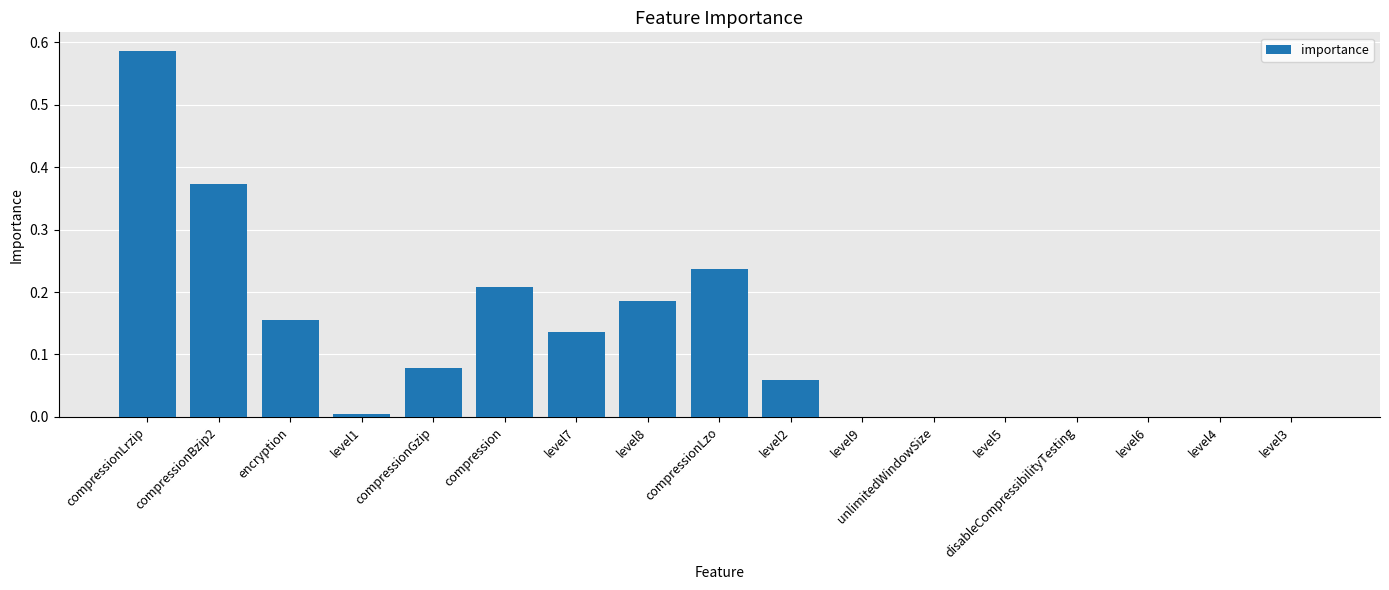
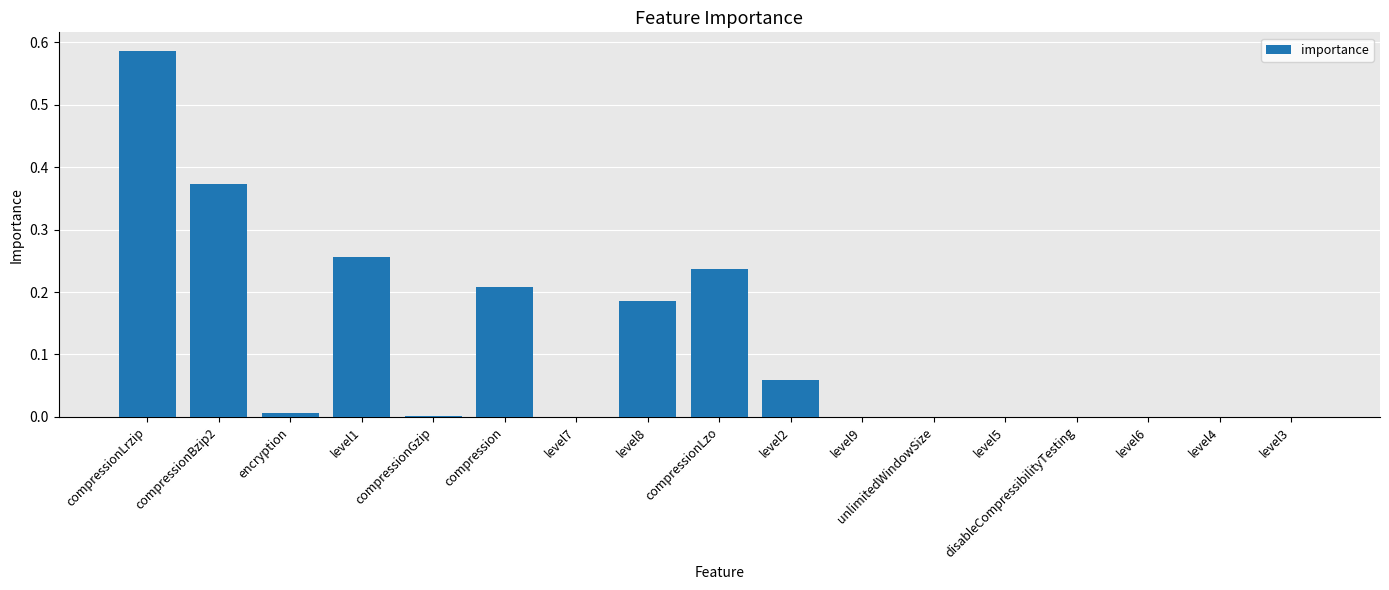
  {
    "compressionLrzip": 0.59,
    "compressionBzip2": 0.37,
-   "encryption": 0.16,
-   "level1": 0.00,
-   "compressionGzip": 0.08,
+   "encryption": 0.01,
+   "level1": 0.26,
+   "compressionGzip": 0.00,
    "compression": 0.21,
-   "level7": 0.14,
+   "level7": 0.00,
    "level8": 0.19,
    "compressionLzo": 0.24,
    "level2": 0.06
  }
